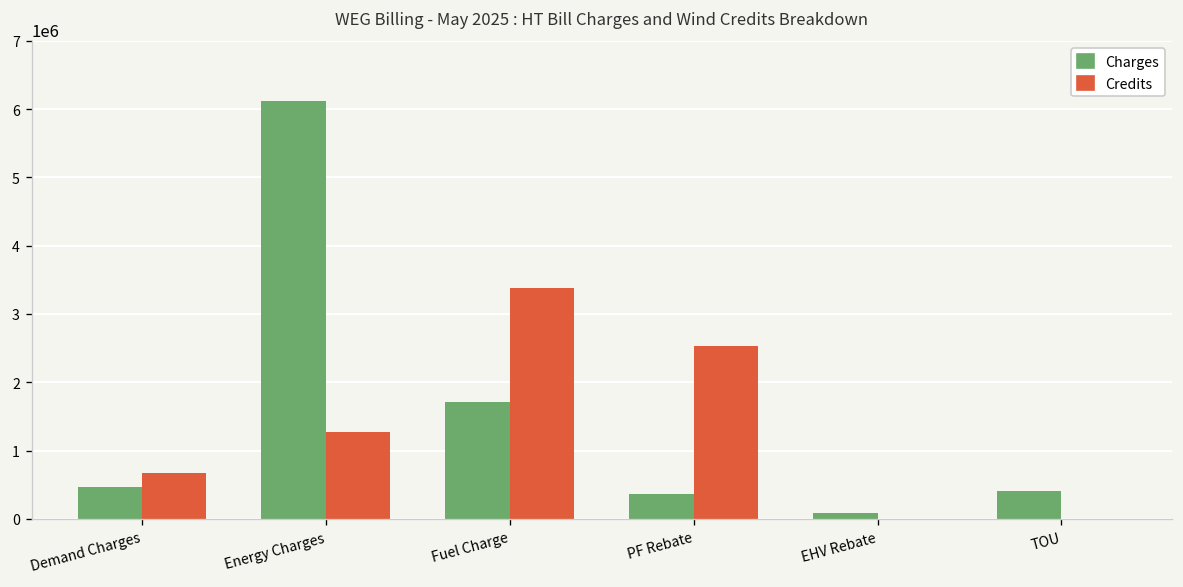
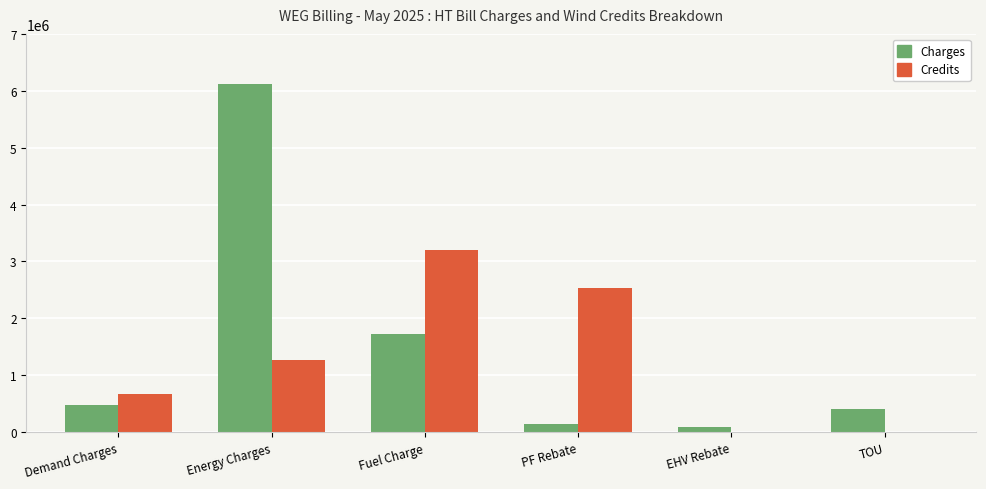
  {
    "Charges": {
      "Demand Charges": 500000,
      "Energy Charges": 6100000,
      "Fuel Charge": 1700000,
-     "PF Rebate": 400000,
+     "PF Rebate": 100000,
      "EHV Rebate": 100000,
      "TOU": 400000
    },
    "Credits": {
      "Demand Charges": 700000,
      "Energy Charges": 1300000,
-     "Fuel Charge": 3400000,
+     "Fuel Charge": 3200000,
      "PF Rebate": 2500000,
      "EHV Rebate": 0,
      "TOU": 0
    }
  }
